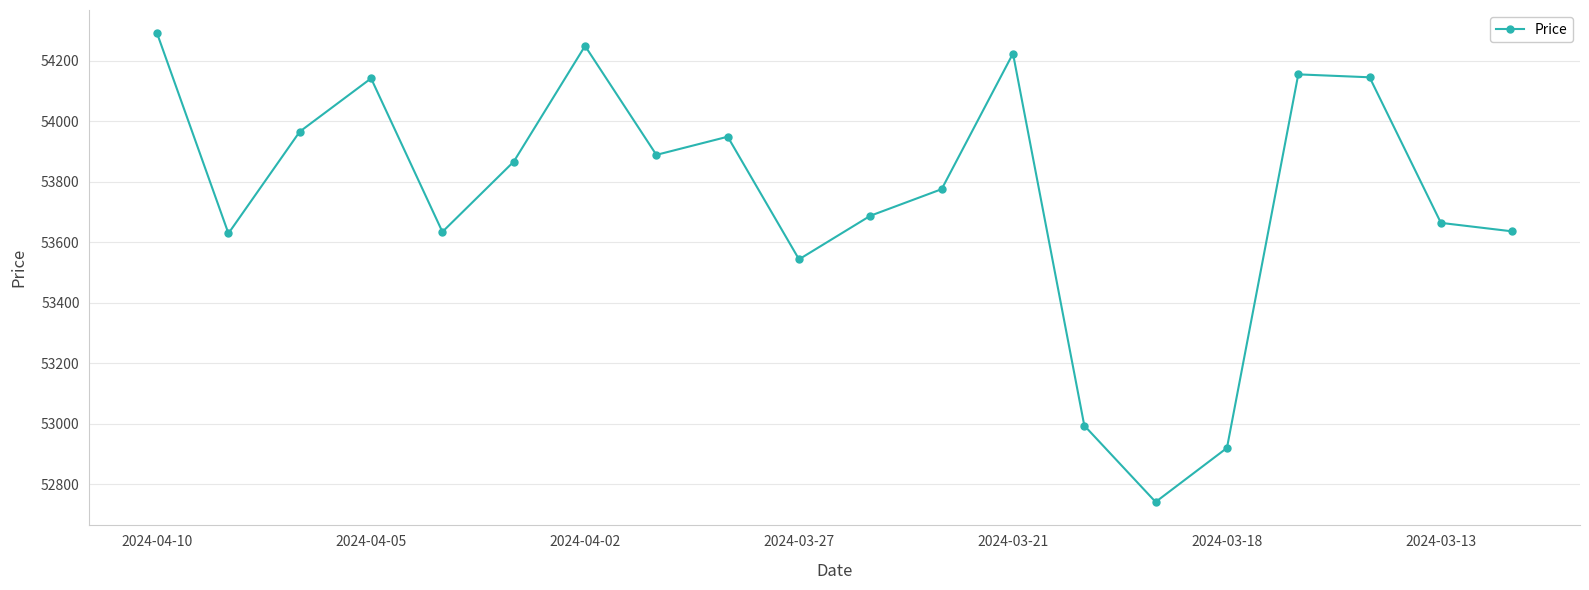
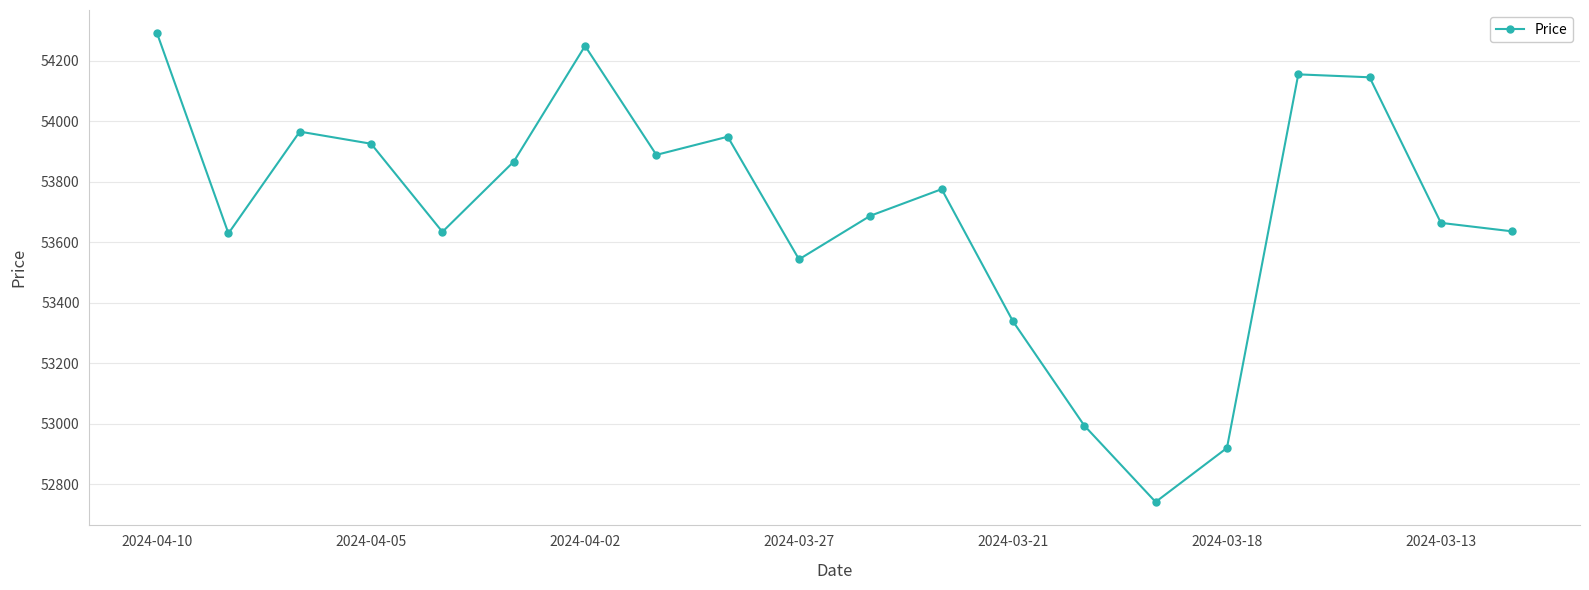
  {
    "2024-04-10": 54290,
-   "2024-04-05": 54140,
+   "2024-04-05": 53930,
    "2024-04-02": 54250,
    "2024-03-27": 53540,
-   "2024-03-21": 54220,
+   "2024-03-21": 53340,
    "2024-03-18": 52920,
    "2024-03-13": 53660
  }
